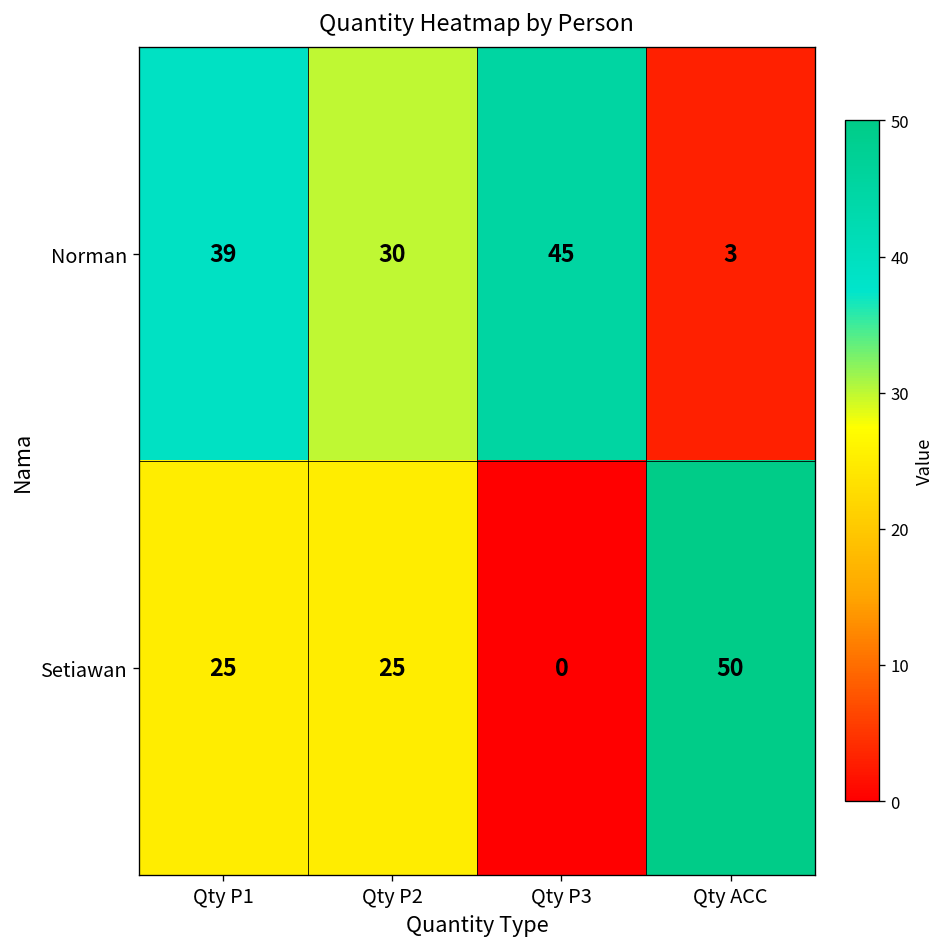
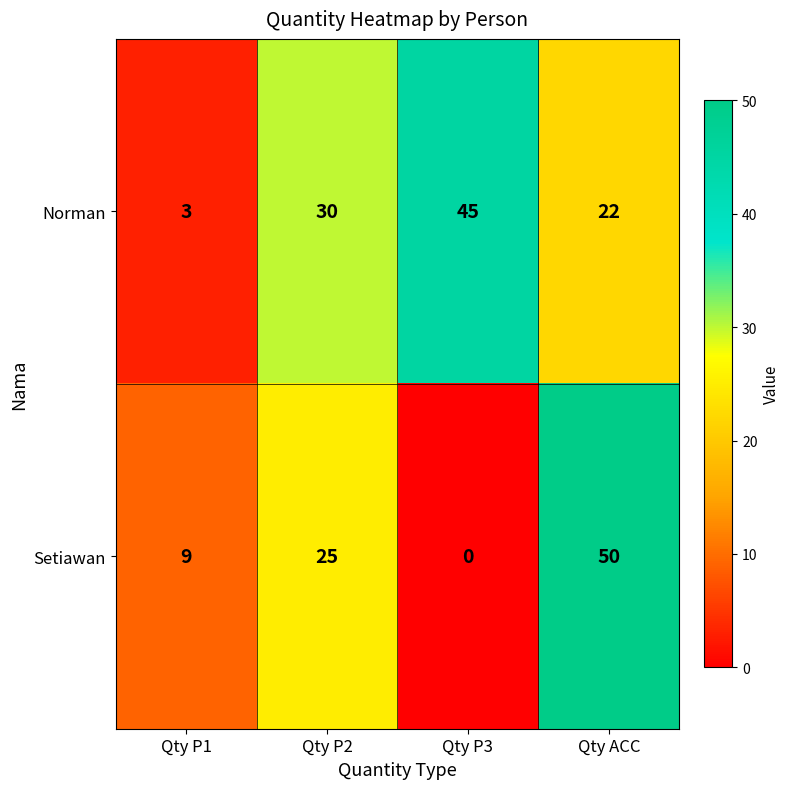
  {
    "Norman": {
-     "Qty P1": 39,
+     "Qty P1": 3,
      "Qty P2": 30,
      "Qty P3": 45,
-     "Qty ACC": 3
+     "Qty ACC": 22
    },
    "Setiawan": {
-     "Qty P1": 25,
+     "Qty P1": 9,
      "Qty P2": 25,
      "Qty P3": 0,
      "Qty ACC": 50
    }
  }
